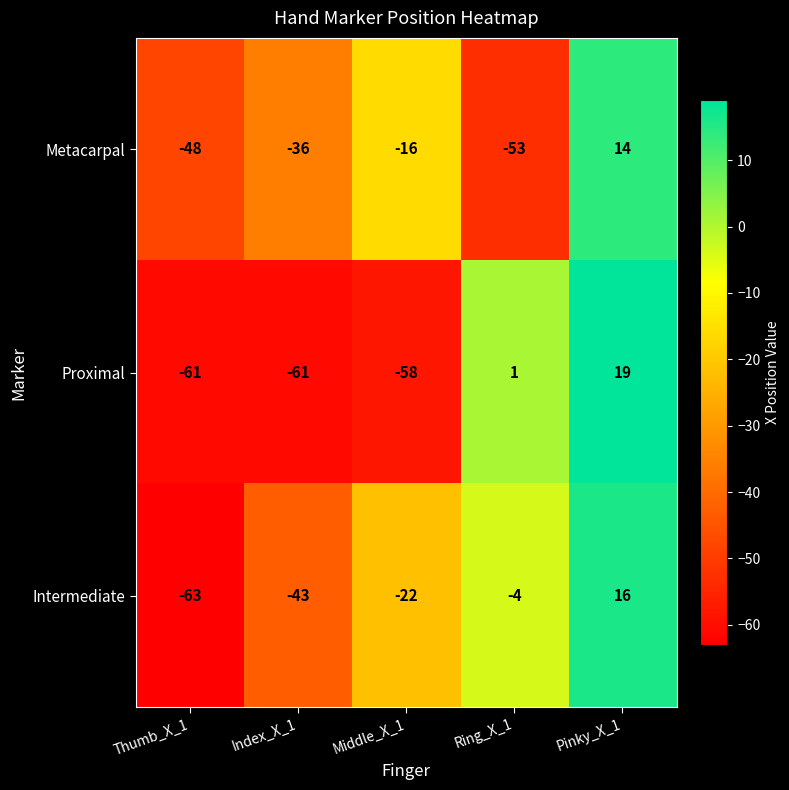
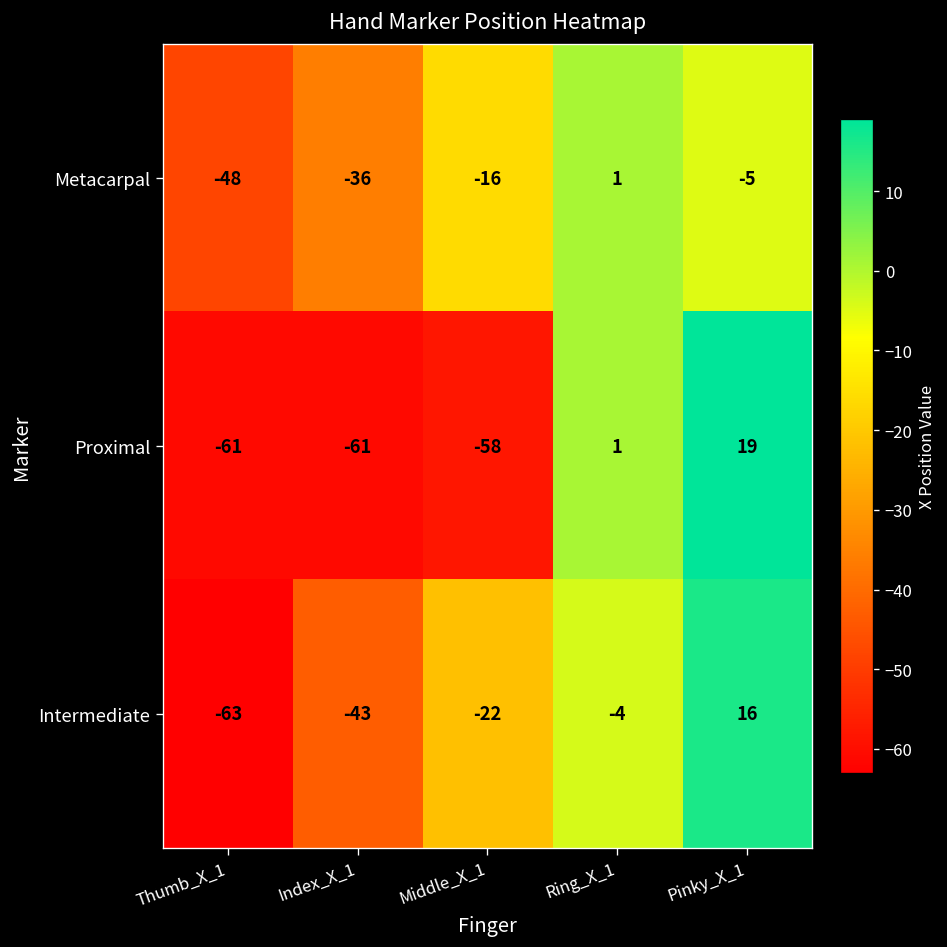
  {
    "Metacarpal": {
      "Thumb_X_1": -48,
      "Index_X_1": -36,
      "Middle_X_1": -16,
-     "Ring_X_1": -53,
-     "Pinky_X_1": 14
+     "Ring_X_1": 1,
+     "Pinky_X_1": -5
    },
    "Proximal": {
      "Thumb_X_1": -61,
      "Index_X_1": -61,
      "Middle_X_1": -58,
      "Ring_X_1": 1,
      "Pinky_X_1": 19
    },
    "Intermediate": {
      "Thumb_X_1": -63,
      "Index_X_1": -43,
      "Middle_X_1": -22,
      "Ring_X_1": -4,
      "Pinky_X_1": 16
    }
  }
